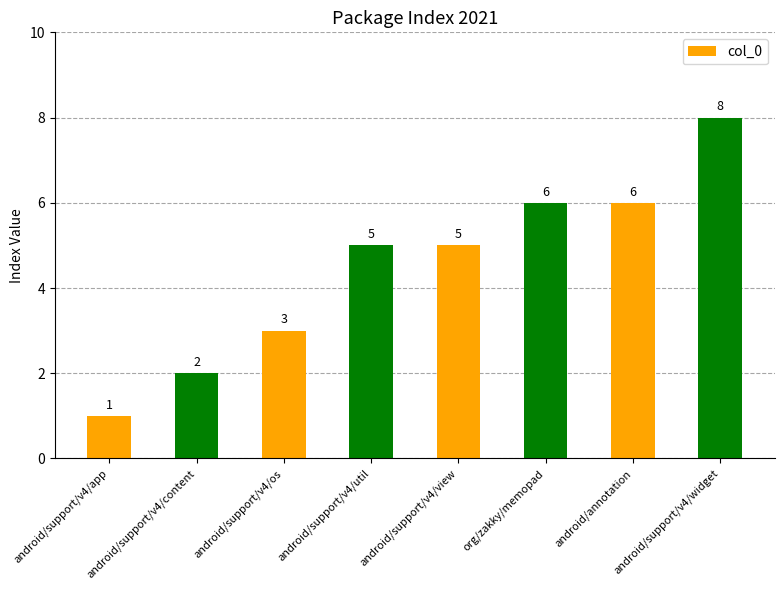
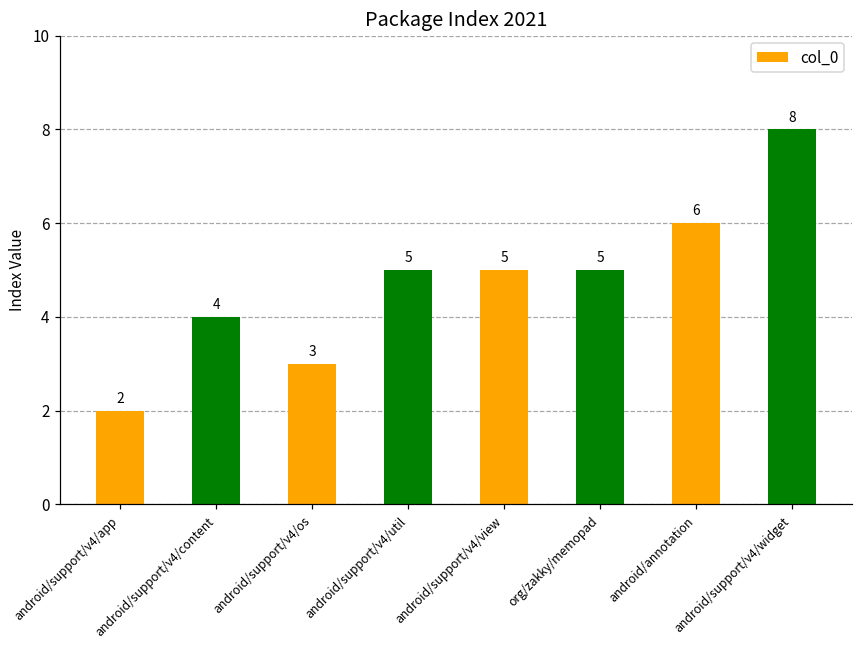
  {
-   "android/support/v4/app": 1,
-   "android/support/v4/content": 2,
+   "android/support/v4/app": 2,
+   "android/support/v4/content": 4,
    "android/support/v4/os": 3,
    "android/support/v4/util": 5,
    "android/support/v4/view": 5,
-   "org/zakky/memopad": 6,
+   "org/zakky/memopad": 5,
    "android/annotation": 6,
    "android/support/v4/widget": 8
  }
